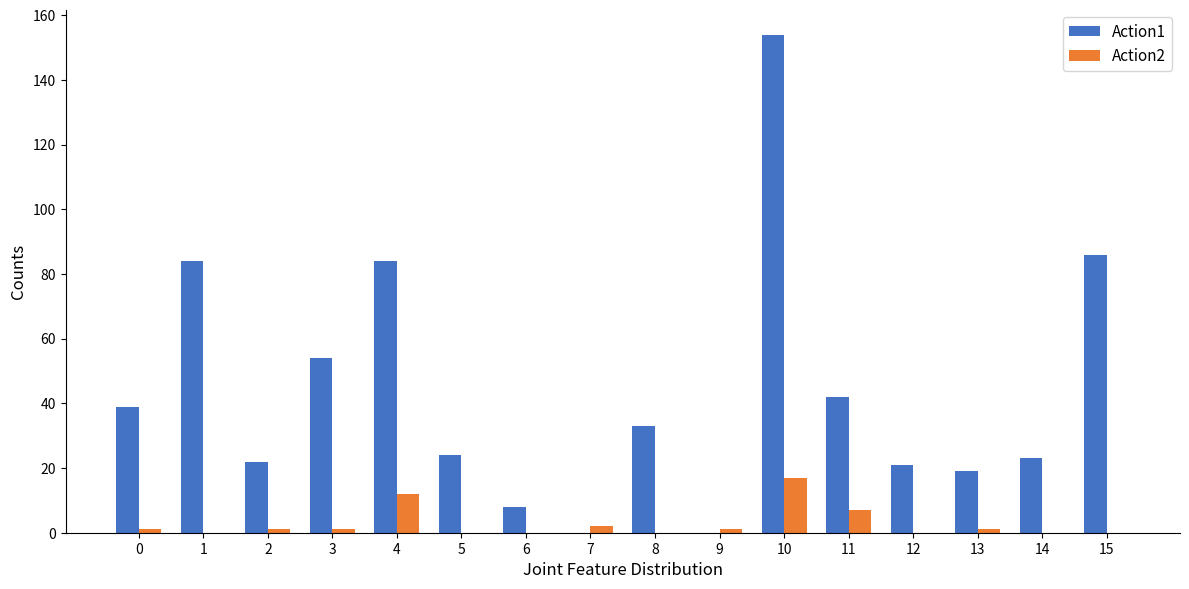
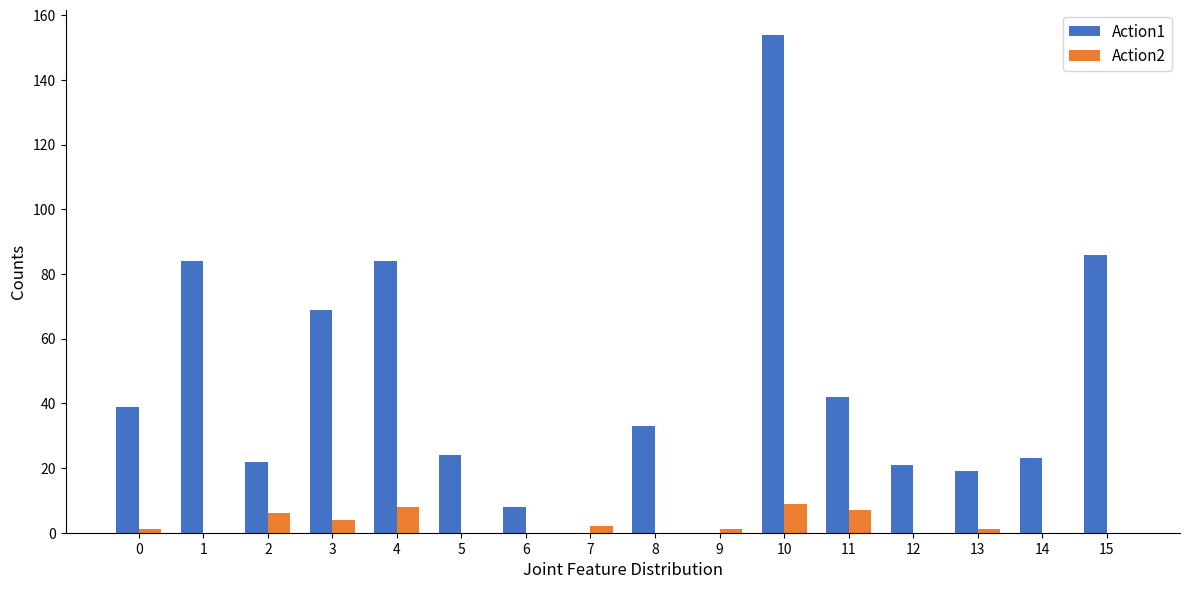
  {
    "Action1": {
      "0": 39,
      "1": 84,
      "2": 22,
-     "3": 54,
+     "3": 69,
      "4": 84,
      "5": 24,
      "6": 8,
      "7": 0,
      "8": 33,
      "9": 0,
      "10": 154,
      "11": 42,
      "12": 21,
      "13": 19,
      "14": 23,
      "15": 86
    },
    "Action2": {
      "0": 1,
      "1": 0,
-     "2": 1,
-     "3": 1,
-     "4": 12,
+     "2": 6,
+     "3": 4,
+     "4": 8,
      "5": 0,
      "6": 0,
      "7": 2,
      "8": 0,
      "9": 1,
-     "10": 17,
+     "10": 9,
      "11": 7,
      "12": 0,
      "13": 1,
      "14": 0,
      "15": 0
    }
  }
